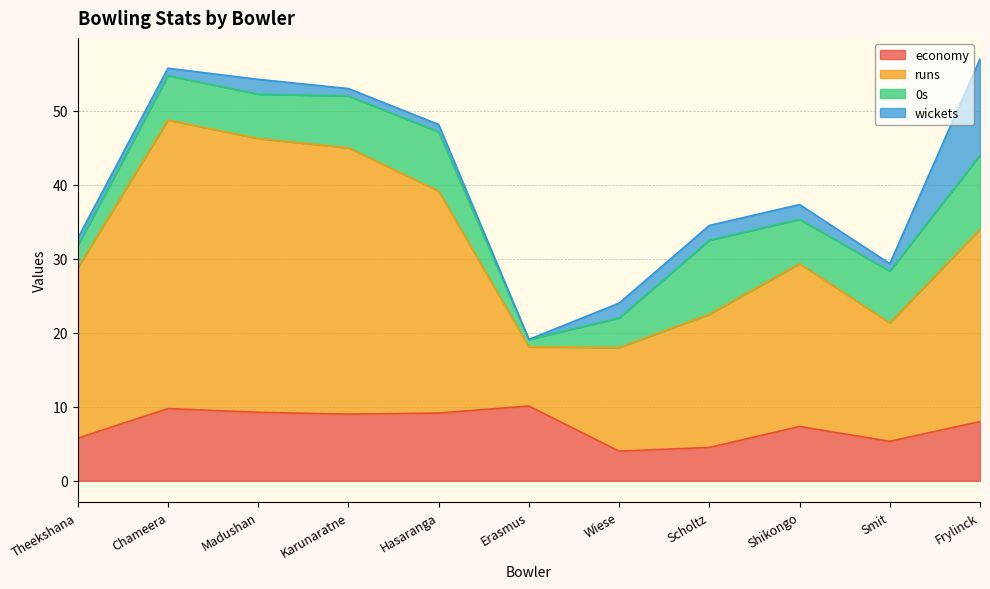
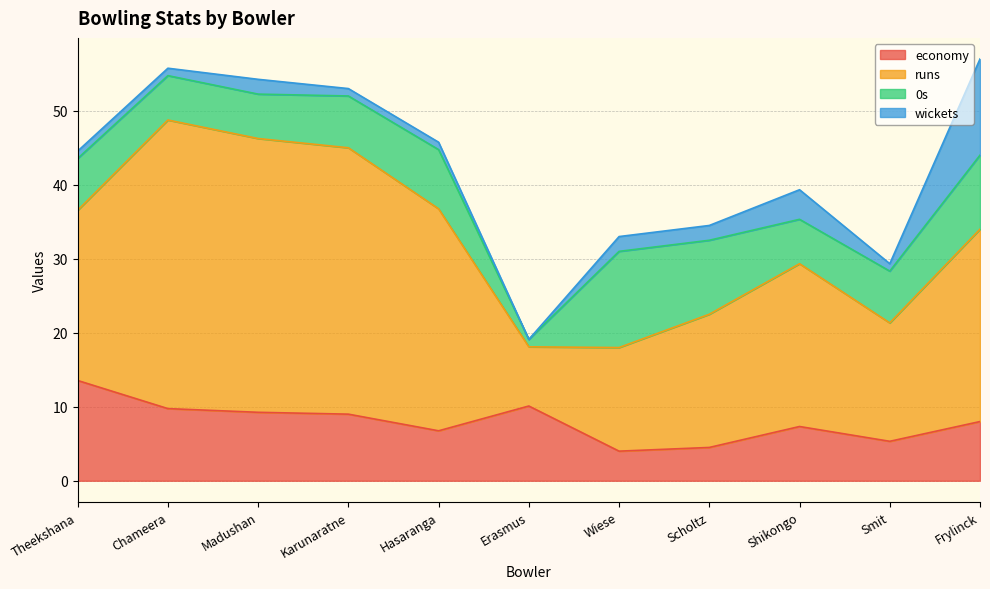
  {
    "economy": {
-     "Theekshana": 6,
+     "Theekshana": 14,
      "Chameera": 10,
      "Madushan": 9,
      "Karunaratne": 9,
-     "Hasaranga": 9,
+     "Hasaranga": 7,
      "Erasmus": 10,
      "Wiese": 4,
      "Scholtz": 5,
      "Shikongo": 7,
      "Smit": 5,
      "Frylinck": 8
    },
    "runs": {
      "Theekshana": 23,
      "Chameera": 39,
      "Madushan": 37,
      "Karunaratne": 36,
      "Hasaranga": 30,
      "Erasmus": 8,
      "Wiese": 14,
      "Scholtz": 18,
      "Shikongo": 22,
      "Smit": 16,
      "Frylinck": 26
    },
    "0s": {
-     "Theekshana": 3,
+     "Theekshana": 7,
      "Chameera": 6,
      "Madushan": 6,
      "Karunaratne": 7,
      "Hasaranga": 8,
-     "Wiese": 4,
+     "Wiese": 13,
      "Scholtz": 10,
      "Shikongo": 6,
      "Smit": 7,
      "Frylinck": 10
    },
    "wickets": {
      "Theekshana": 1,
      "Chameera": 1,
      "Madushan": 2,
      "Karunaratne": 1,
      "Hasaranga": 1,
      "Wiese": 2,
      "Scholtz": 2,
-     "Shikongo": 2,
+     "Shikongo": 4,
      "Smit": 1,
      "Frylinck": 13
    }
  }
